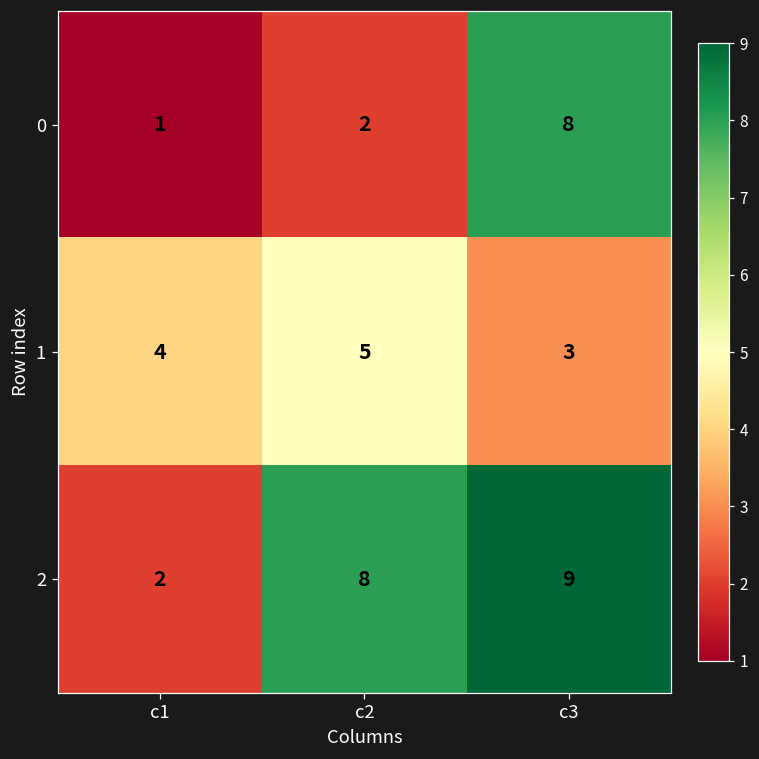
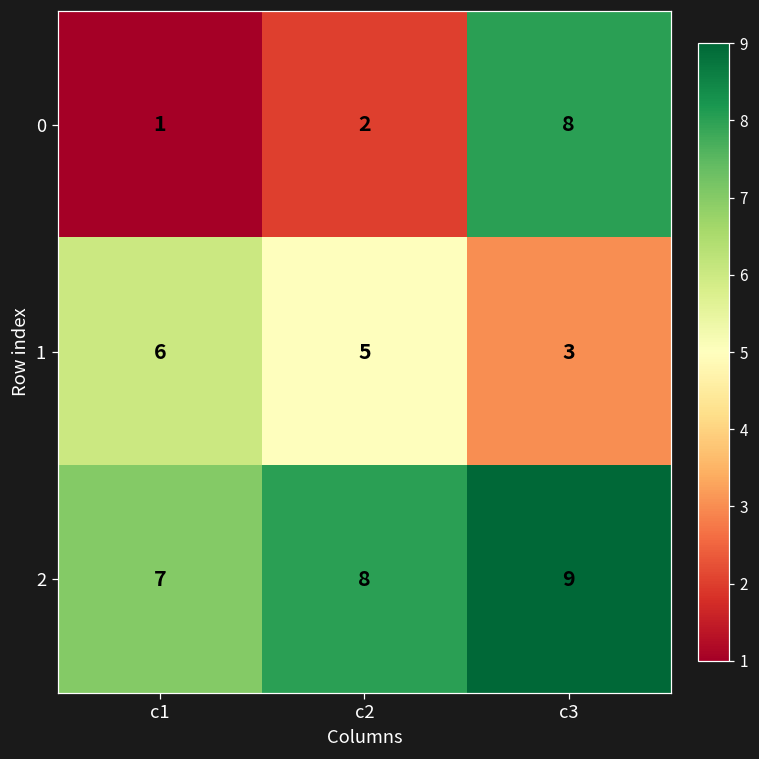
  {
    "0": {
      "c1": 1,
      "c2": 2,
      "c3": 8
    },
    "1": {
-     "c1": 4,
+     "c1": 6,
      "c2": 5,
      "c3": 3
    },
    "2": {
-     "c1": 2,
+     "c1": 7,
      "c2": 8,
      "c3": 9
    }
  }
